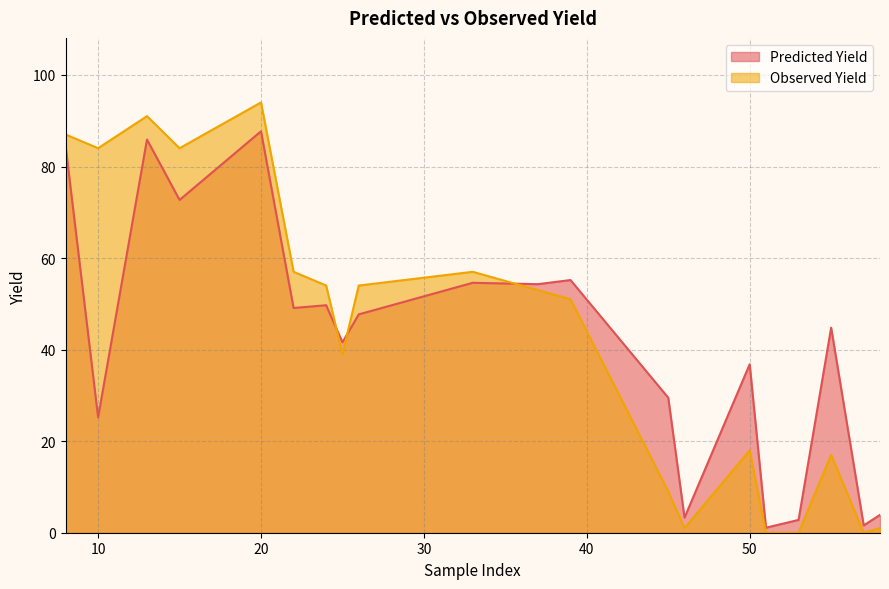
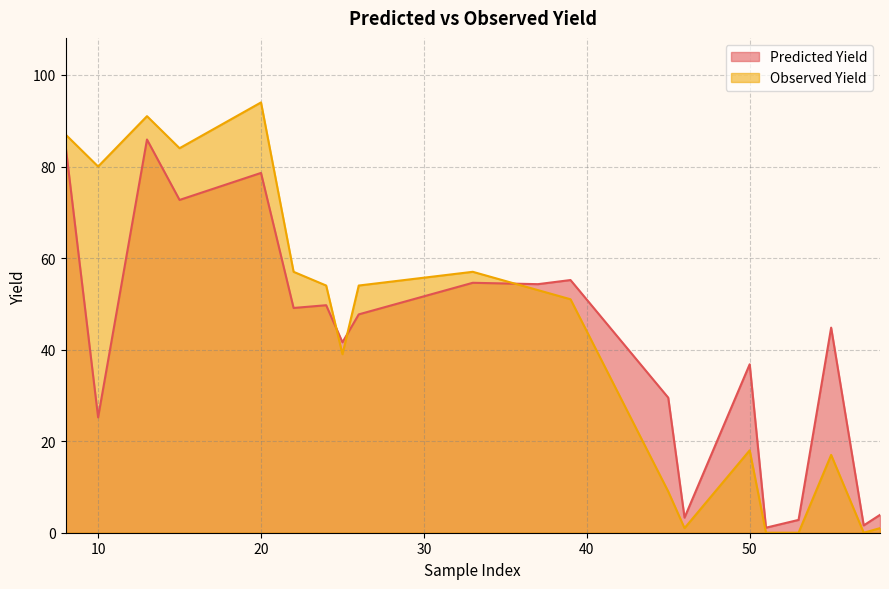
  {
    "Predicted Yield": {
      "10": 25,
-     "20": 88,
+     "20": 79,
      "50": 37
    },
    "Observed Yield": {
-     "10": 84,
+     "10": 80,
      "20": 94,
      "50": 18
    }
  }
